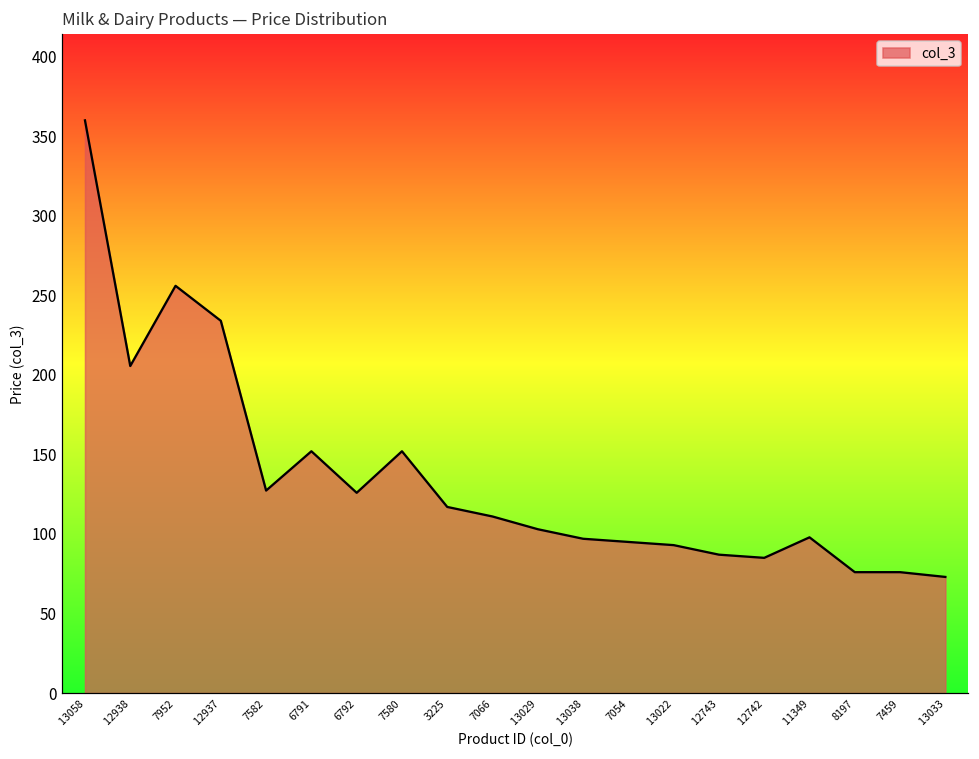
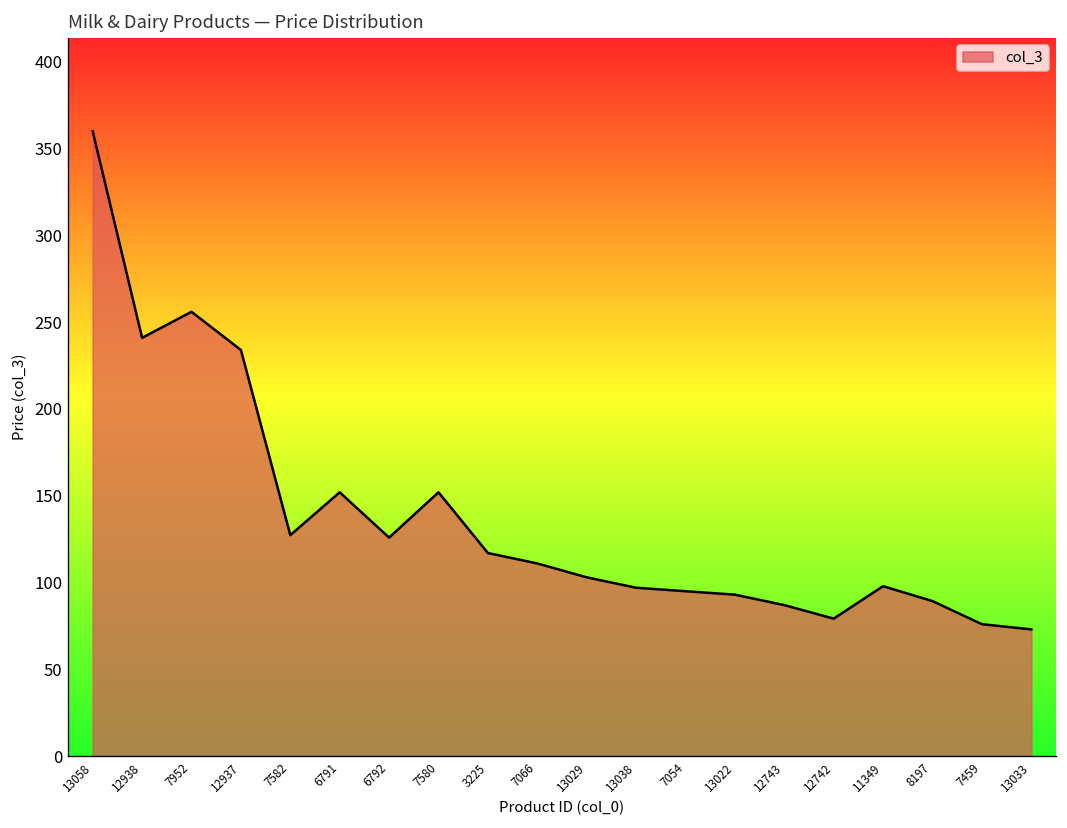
  {
    "13058": 360,
-   "12938": 206,
+   "12938": 241,
    "7952": 256,
    "12937": 234,
    "7582": 127,
    "6791": 152,
    "6792": 126,
    "7580": 152,
    "3225": 117,
    "7066": 111,
    "13029": 103,
    "13038": 97,
    "7054": 95,
    "13022": 93,
    "12743": 87,
-   "12742": 85,
+   "12742": 79,
    "11349": 98,
-   "8197": 76,
+   "8197": 89,
    "7459": 76,
    "13033": 73
  }
